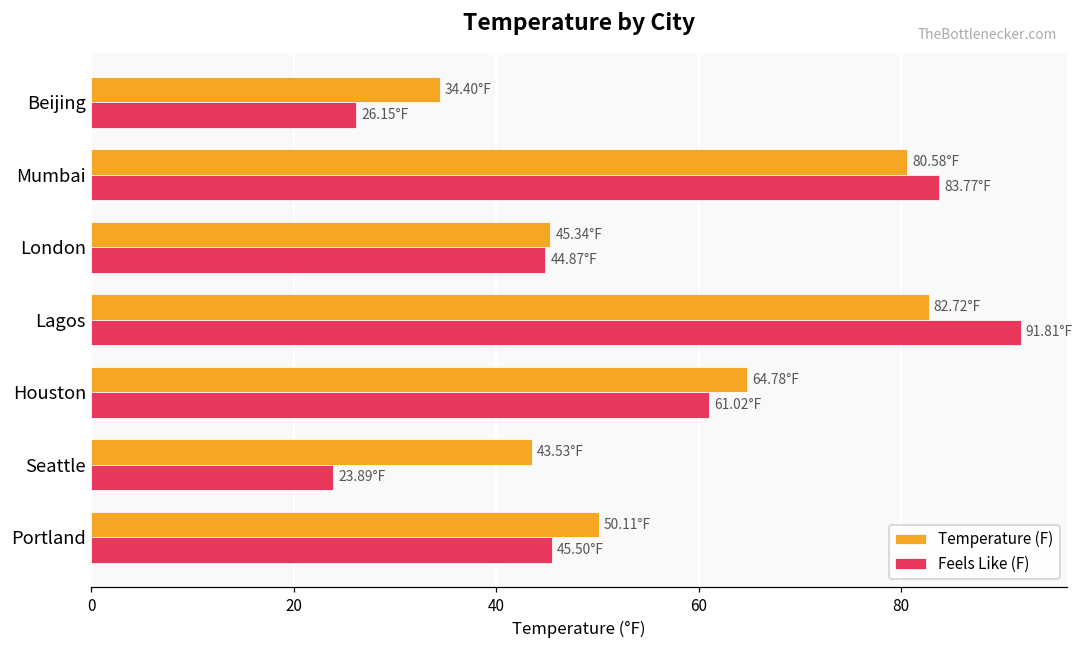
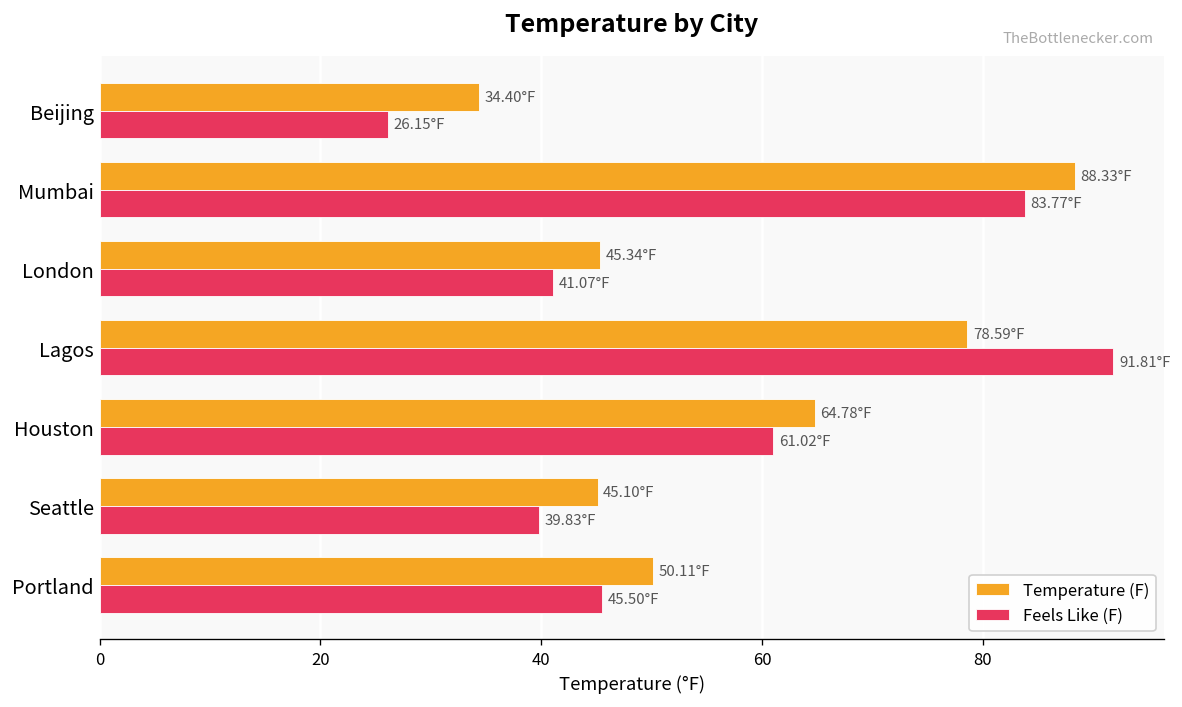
  {
    "Temperature (F)": {
      "Beijing": "34.40°F",
-     "Mumbai": "80.58°F",
+     "Mumbai": "88.33°F",
      "London": "45.34°F",
-     "Lagos": "82.72°F",
+     "Lagos": "78.59°F",
      "Houston": "64.78°F",
-     "Seattle": "43.53°F",
+     "Seattle": "45.10°F",
      "Portland": "50.11°F"
    },
    "Feels Like (F)": {
      "Beijing": "26.15°F",
      "Mumbai": "83.77°F",
-     "London": "44.87°F",
+     "London": "41.07°F",
      "Lagos": "91.81°F",
      "Houston": "61.02°F",
-     "Seattle": "23.89°F",
+     "Seattle": "39.83°F",
      "Portland": "45.50°F"
    }
  }
